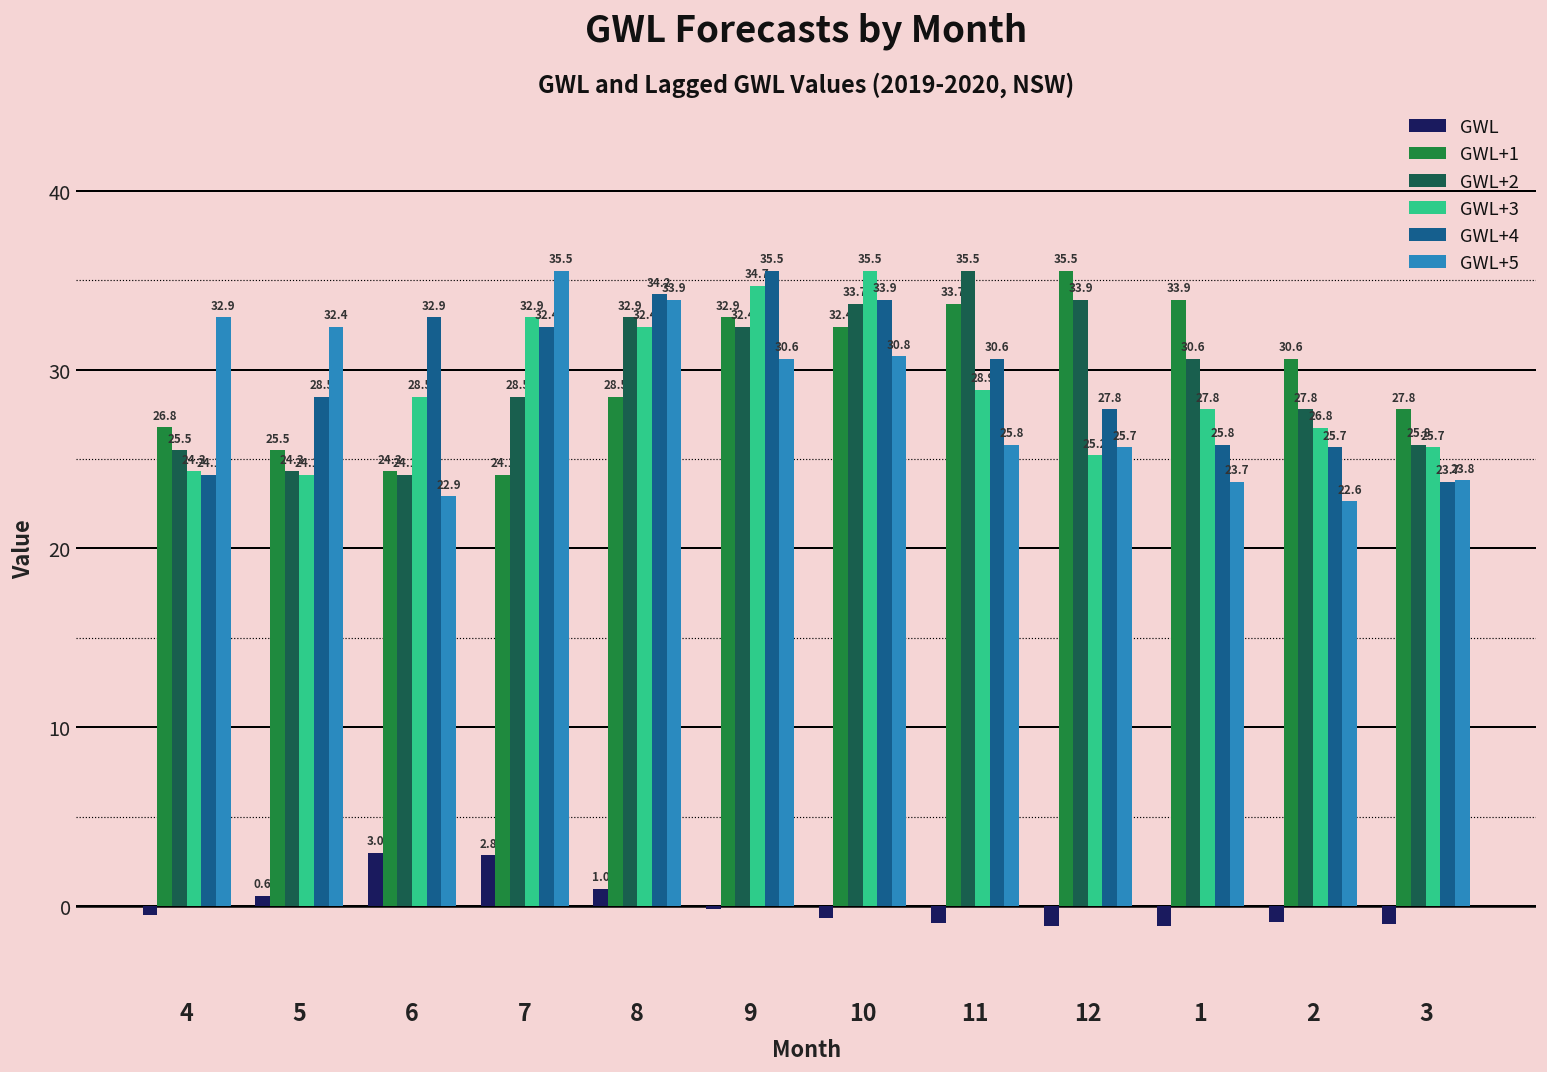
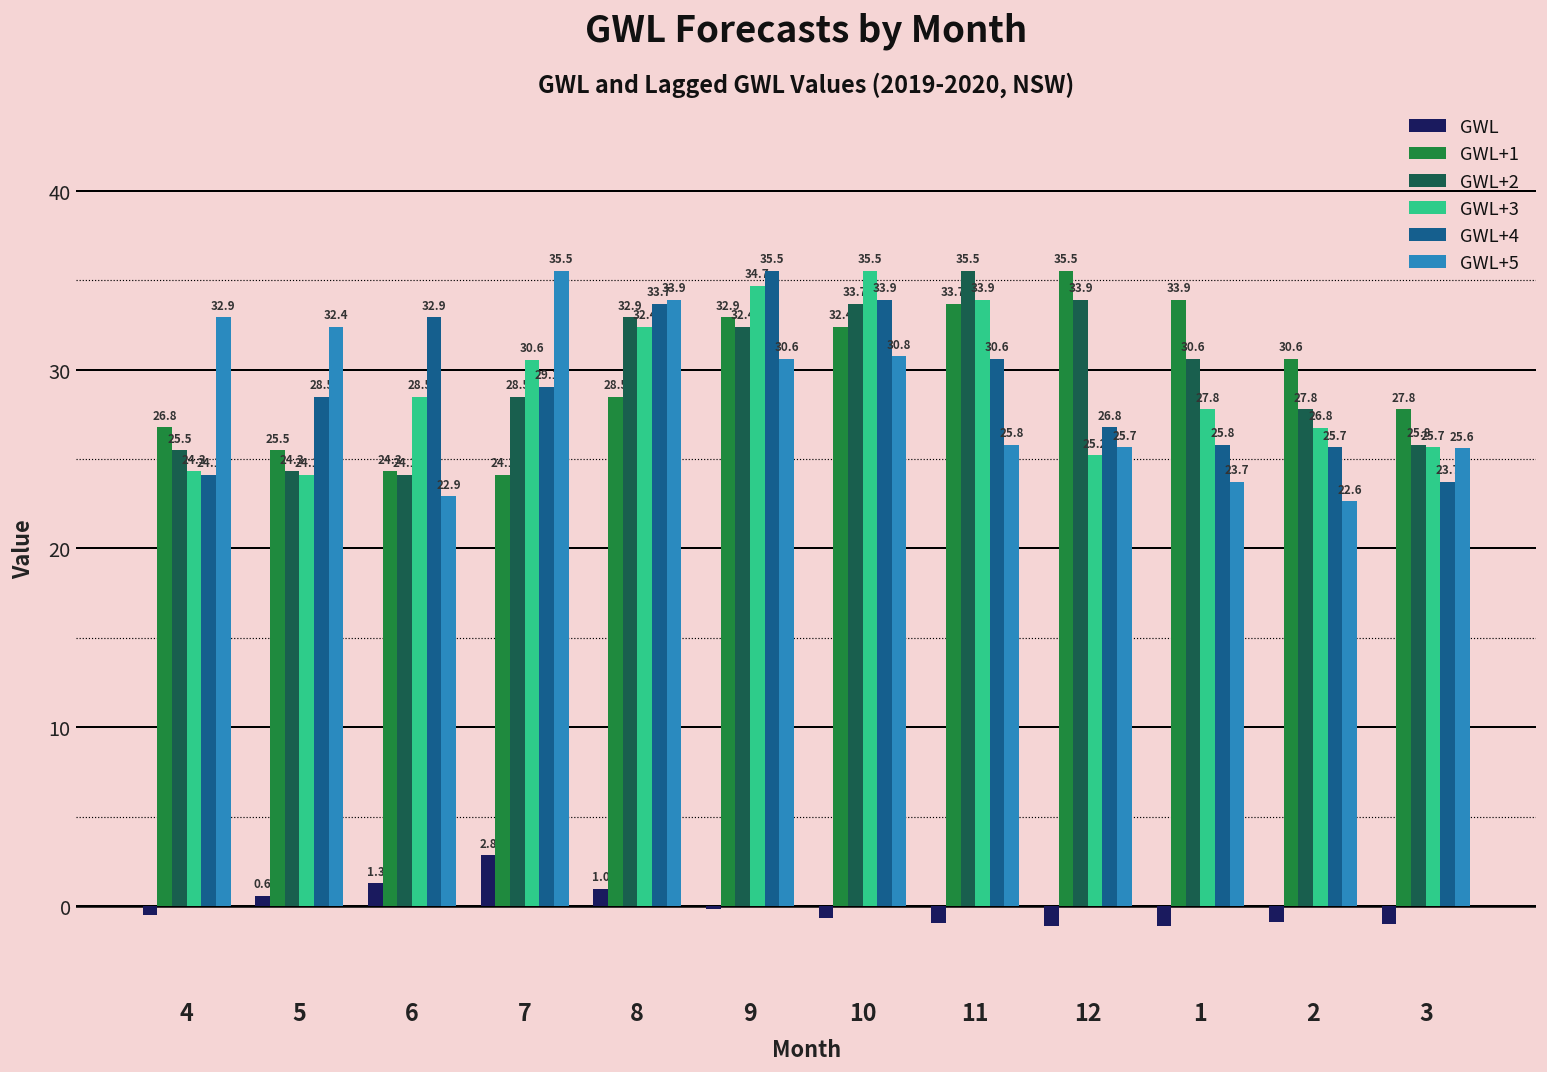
  {
    "GWL": {
      "5": 0.6,
-     "6": 3.0,
+     "6": 1.3,
      "7": 2.8,
      "8": 1.0
    },
    "GWL+3": {
      "6": 28.5,
-     "7": 32.9,
+     "7": 30.6,
      "8": 32.4,
      "9": 34.7,
      "10": 35.5,
-     "11": 28.9,
+     "11": 33.9,
      "12": 25.2,
      "1": 27.8,
      "2": 26.8
    },
    "GWL+4": {
      "5": 28.5,
      "6": 32.9,
-     "7": 32.4,
-     "8": 34.2,
+     "7": 29.1,
+     "8": 33.7,
      "9": 35.5,
      "10": 33.9,
      "11": 30.6,
-     "12": 27.8,
+     "12": 26.8,
      "1": 25.8,
      "2": 25.7
    },
    "GWL+5": {
      "4": 32.9,
      "5": 32.4,
      "6": 22.9,
      "7": 35.5,
      "9": 30.6,
      "10": 30.8,
      "11": 25.8,
      "12": 25.7,
      "1": 23.7,
      "2": 22.6,
-     "3": 23.8
+     "3": 25.6
    }
  }
